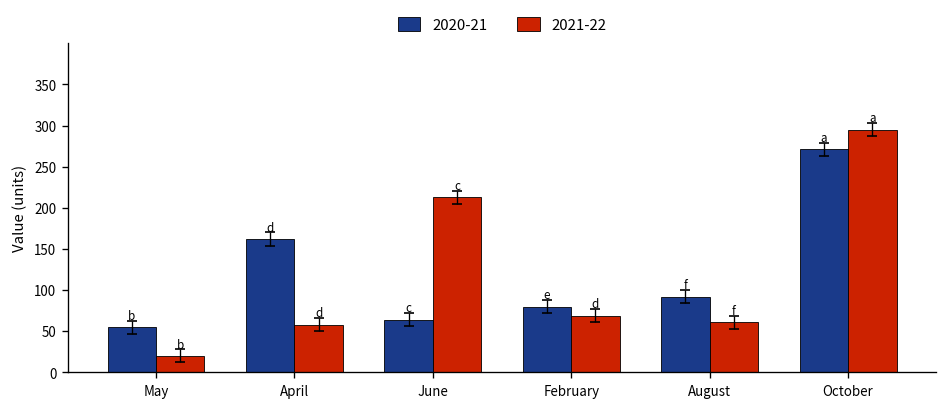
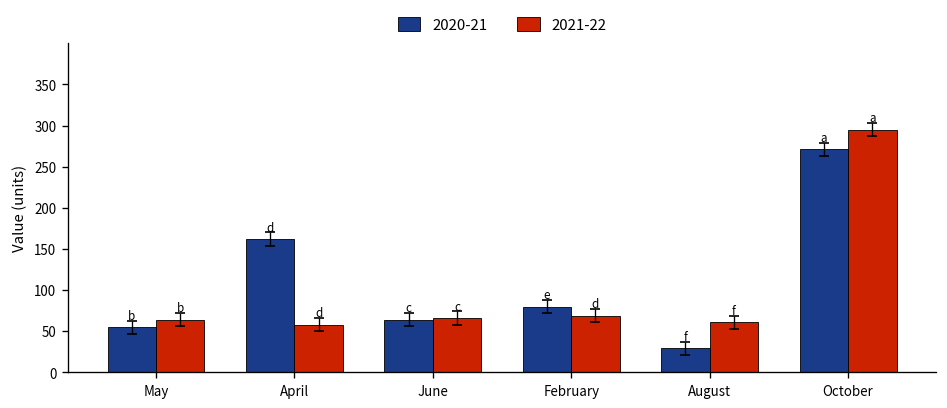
  {
    "2020-21": {
      "May": 60,
      "April": 160,
      "June": 60,
      "February": 80,
-     "August": 90,
+     "August": 30,
      "October": 270
    },
    "2021-22": {
-     "May": 20,
+     "May": 60,
      "April": 60,
-     "June": 210,
+     "June": 70,
      "February": 70,
      "August": 60,
      "October": 300
    }
  }
